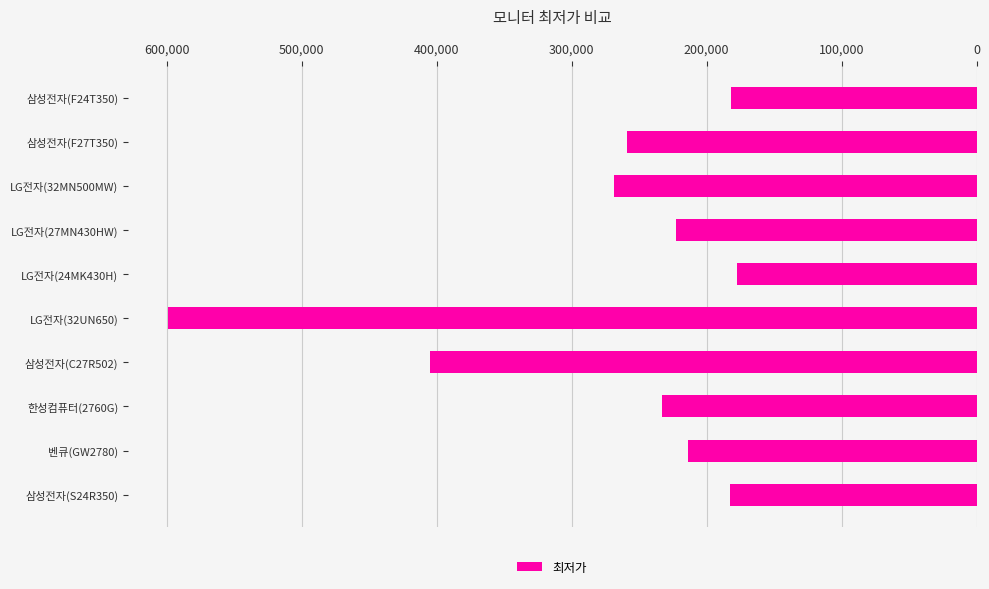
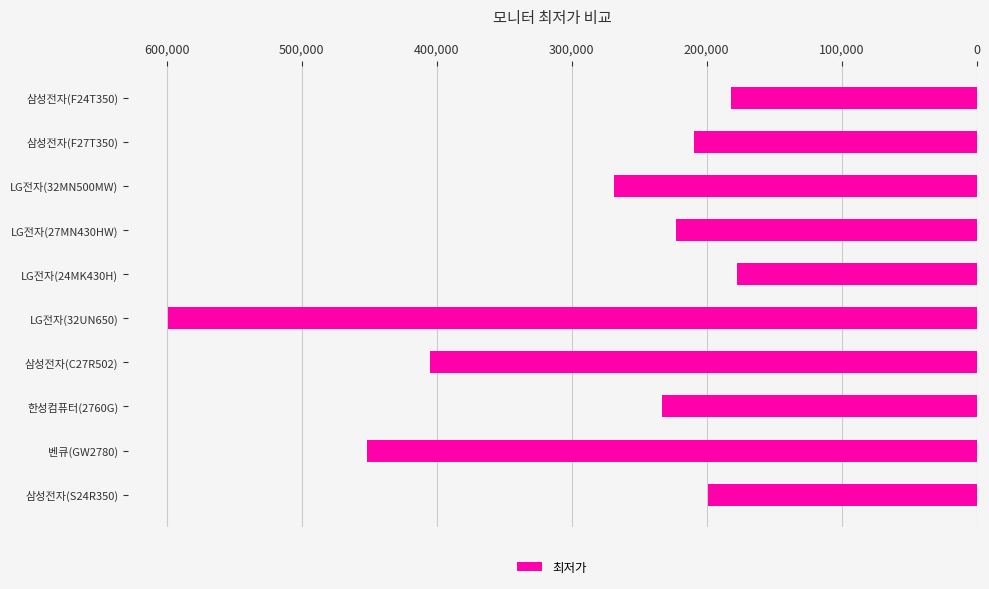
  {
    "삼성전자(F24T350)": "182,000",
-   "삼성전자(F27T350)": "259,000",
+   "삼성전자(F27T350)": "209,000",
    "LG전자(32MN500MW)": "269,000",
    "LG전자(27MN430HW)": "223,000",
    "LG전자(24MK430H)": "178,000",
    "LG전자(32UN650)": "599,000",
    "삼성전자(C27R502)": "405,000",
    "한성컴퓨터(2760G)": "233,000",
-   "벤큐(GW2780)": "214,000",
-   "삼성전자(S24R350)": "183,000"
+   "벤큐(GW2780)": "452,000",
+   "삼성전자(S24R350)": "199,000"
  }
